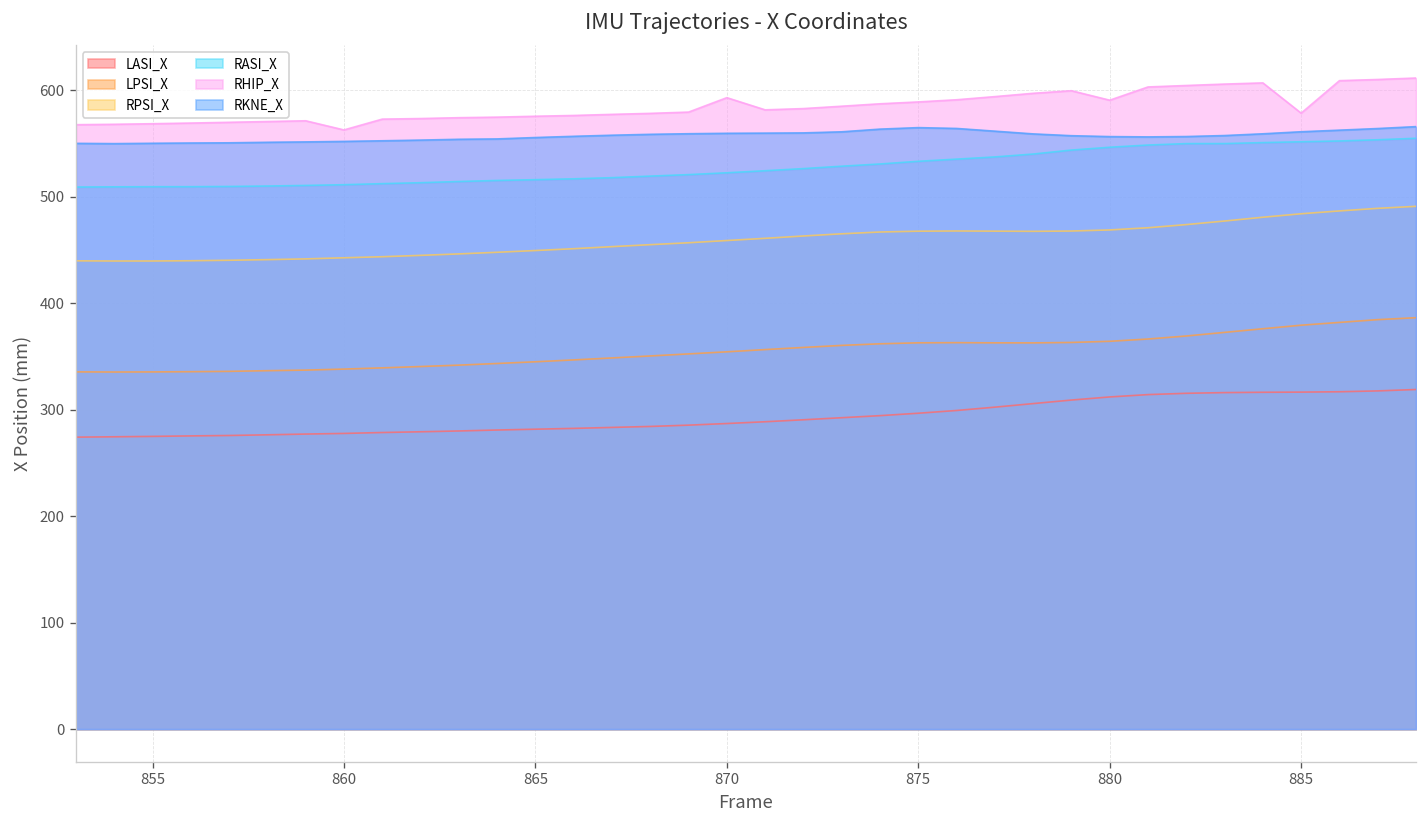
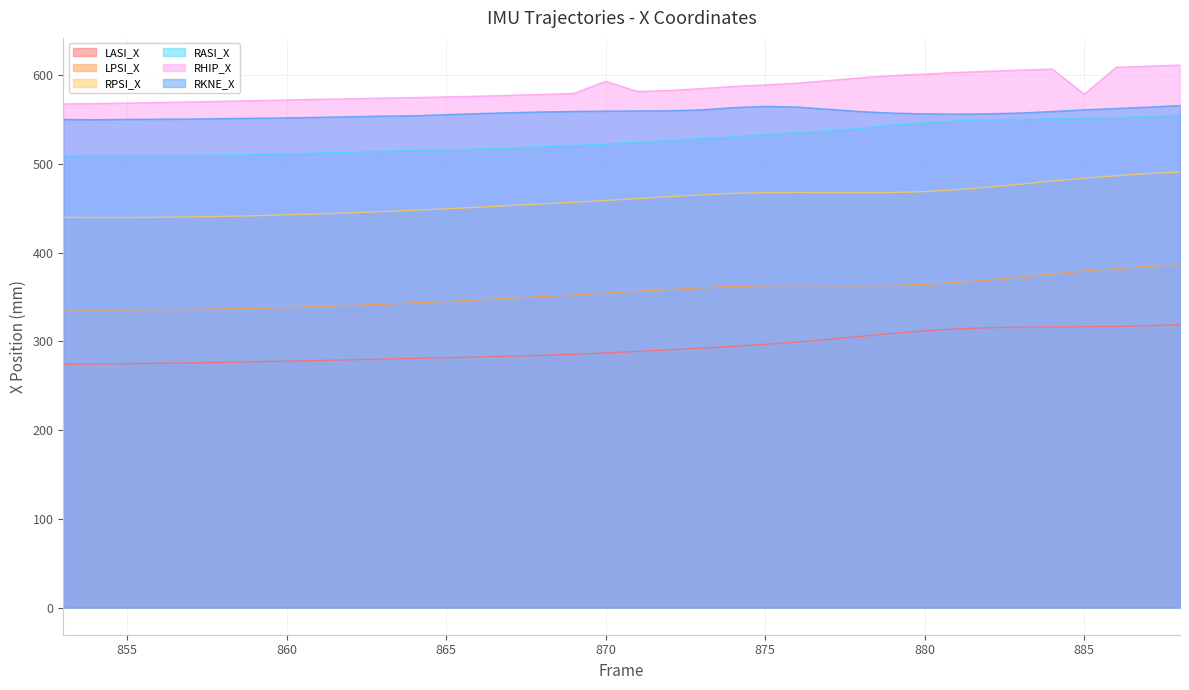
  {
    "RHIP_X": {
      "855": 570,
-     "860": 560,
+     "860": 570,
      "865": 580,
      "870": 590,
      "875": 590,
-     "880": 590,
+     "880": 600,
      "885": 580
    }
  }
